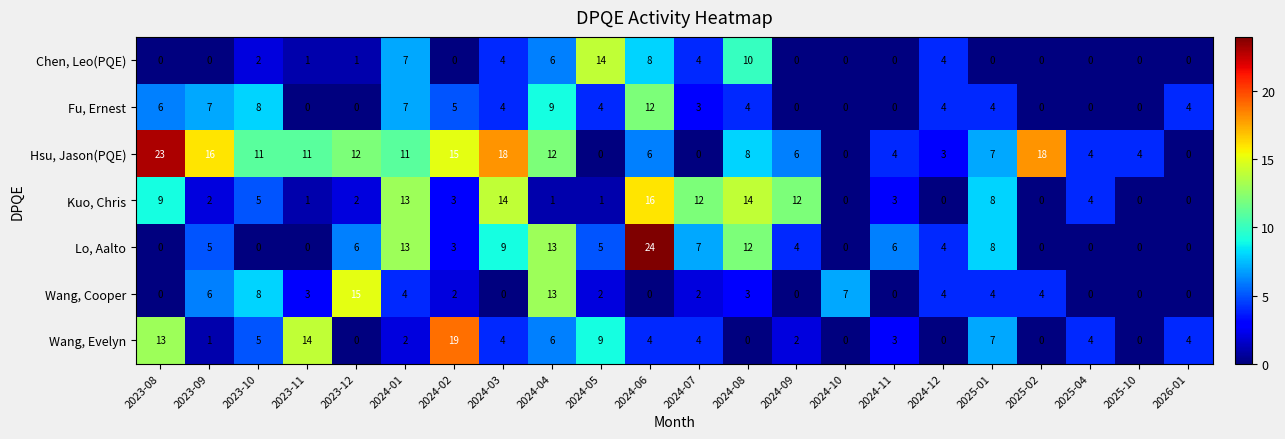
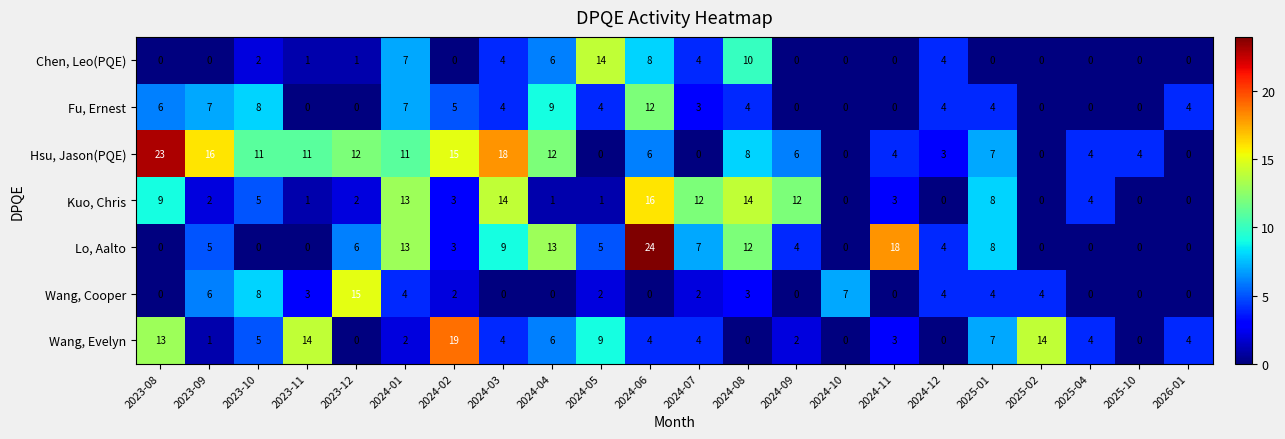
  {
    "Chen, Leo(PQE)": {
      "2023-08": 0,
      "2023-09": 0,
      "2023-10": 2,
      "2023-11": 1,
      "2023-12": 1,
      "2024-01": 7,
      "2024-02": 0,
      "2024-03": 4,
      "2024-04": 6,
      "2024-05": 14,
      "2024-06": 8,
      "2024-07": 4,
      "2024-08": 10,
      "2024-09": 0,
      "2024-10": 0,
      "2024-11": 0,
      "2024-12": 4,
      "2025-01": 0,
      "2025-02": 0,
      "2025-04": 0,
      "2025-10": 0,
      "2026-01": 0
    },
    "Fu, Ernest": {
      "2023-08": 6,
      "2023-09": 7,
      "2023-10": 8,
      "2023-11": 0,
      "2023-12": 0,
      "2024-01": 7,
      "2024-02": 5,
      "2024-03": 4,
      "2024-04": 9,
      "2024-05": 4,
      "2024-06": 12,
      "2024-07": 3,
      "2024-08": 4,
      "2024-09": 0,
      "2024-10": 0,
      "2024-11": 0,
      "2024-12": 4,
      "2025-01": 4,
      "2025-02": 0,
      "2025-04": 0,
      "2025-10": 0,
      "2026-01": 4
    },
    "Hsu, Jason(PQE)": {
      "2023-08": 23,
      "2023-09": 16,
      "2023-10": 11,
      "2023-11": 11,
      "2023-12": 12,
      "2024-01": 11,
      "2024-02": 15,
      "2024-03": 18,
      "2024-04": 12,
      "2024-05": 0,
      "2024-06": 6,
      "2024-07": 0,
      "2024-08": 8,
      "2024-09": 6,
      "2024-10": 0,
      "2024-11": 4,
      "2024-12": 3,
      "2025-01": 7,
-     "2025-02": 18,
+     "2025-02": 0,
      "2025-04": 4,
      "2025-10": 4,
      "2026-01": 0
    },
    "Kuo, Chris": {
      "2023-08": 9,
      "2023-09": 2,
      "2023-10": 5,
      "2023-11": 1,
      "2023-12": 2,
      "2024-01": 13,
      "2024-02": 3,
      "2024-03": 14,
      "2024-04": 1,
      "2024-05": 1,
      "2024-06": 16,
      "2024-07": 12,
      "2024-08": 14,
      "2024-09": 12,
      "2024-10": 0,
      "2024-11": 3,
      "2024-12": 0,
      "2025-01": 8,
      "2025-02": 0,
      "2025-04": 4,
      "2025-10": 0,
      "2026-01": 0
    },
    "Lo, Aalto": {
      "2023-08": 0,
      "2023-09": 5,
      "2023-10": 0,
      "2023-11": 0,
      "2023-12": 6,
      "2024-01": 13,
      "2024-02": 3,
      "2024-03": 9,
      "2024-04": 13,
      "2024-05": 5,
      "2024-06": 24,
      "2024-07": 7,
      "2024-08": 12,
      "2024-09": 4,
      "2024-10": 0,
-     "2024-11": 6,
+     "2024-11": 18,
      "2024-12": 4,
      "2025-01": 8,
      "2025-02": 0,
      "2025-04": 0,
      "2025-10": 0,
      "2026-01": 0
    },
    "Wang, Cooper": {
      "2023-08": 0,
      "2023-09": 6,
      "2023-10": 8,
      "2023-11": 3,
      "2023-12": 15,
      "2024-01": 4,
      "2024-02": 2,
      "2024-03": 0,
-     "2024-04": 13,
+     "2024-04": 0,
      "2024-05": 2,
      "2024-06": 0,
      "2024-07": 2,
      "2024-08": 3,
      "2024-09": 0,
      "2024-10": 7,
      "2024-11": 0,
      "2024-12": 4,
      "2025-01": 4,
      "2025-02": 4,
      "2025-04": 0,
      "2025-10": 0,
      "2026-01": 0
    },
    "Wang, Evelyn": {
      "2023-08": 13,
      "2023-09": 1,
      "2023-10": 5,
      "2023-11": 14,
      "2023-12": 0,
      "2024-01": 2,
      "2024-02": 19,
      "2024-03": 4,
      "2024-04": 6,
      "2024-05": 9,
      "2024-06": 4,
      "2024-07": 4,
      "2024-08": 0,
      "2024-09": 2,
      "2024-10": 0,
      "2024-11": 3,
      "2024-12": 0,
      "2025-01": 7,
-     "2025-02": 0,
+     "2025-02": 14,
      "2025-04": 4,
      "2025-10": 0,
      "2026-01": 4
    }
  }
